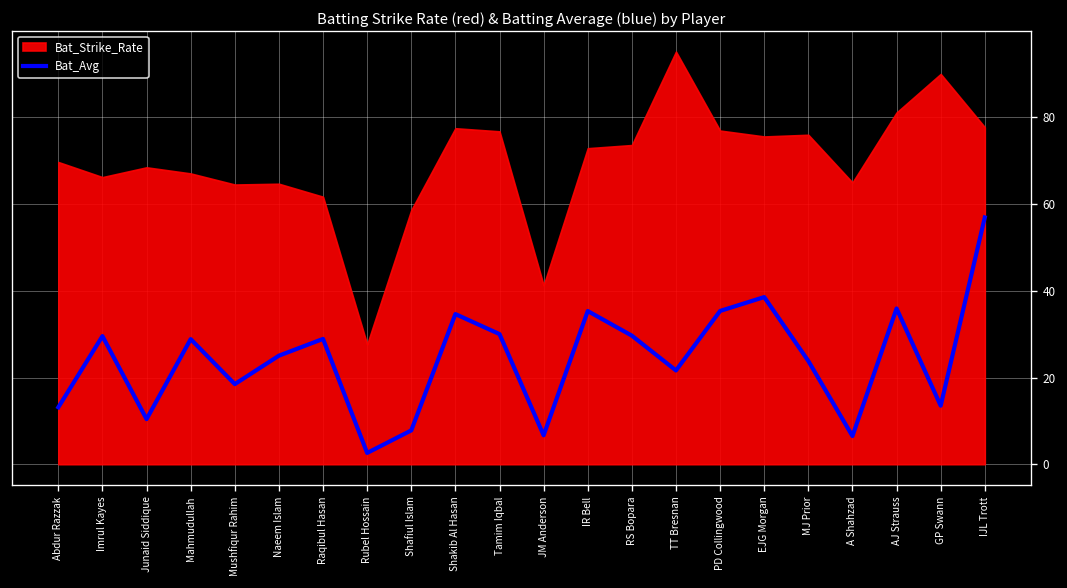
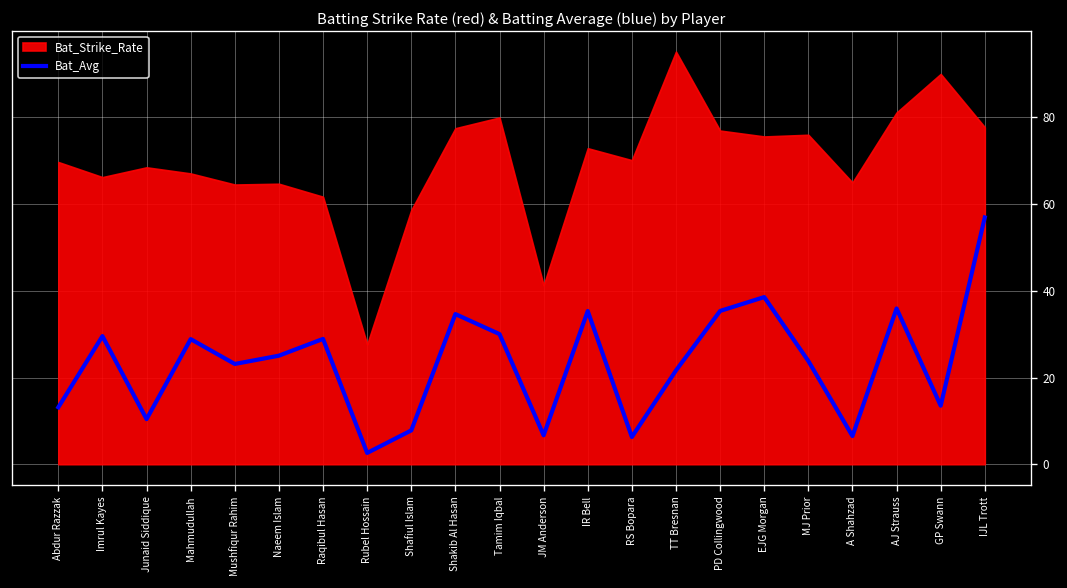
  {
    "Bat_Avg": {
      "Abdur Razzak": 13,
      "Imrul Kayes": 30,
      "Junaid Siddique": 10,
      "Mahmudullah": 29,
-     "Mushfiqur Rahim": 18,
+     "Mushfiqur Rahim": 23,
      "Naeem Islam": 25,
      "Raqibul Hasan": 29,
      "Rubel Hossain": 3,
      "Shafiul Islam": 8,
      "Shakib Al Hasan": 35,
      "Tamim Iqbal": 30,
      "JM Anderson": 7,
      "IR Bell": 35,
-     "RS Bopara": 30,
+     "RS Bopara": 6,
      "TT Bresnan": 22,
      "PD Collingwood": 35,
      "EJG Morgan": 39,
      "MJ Prior": 24,
      "A Shahzad": 7,
      "AJ Strauss": 36,
      "GP Swann": 14,
      "IJL Trott": 57
    },
    "Bat_Strike_Rate": {
      "Abdur Razzak": 70,
      "Imrul Kayes": 66,
      "Junaid Siddique": 69,
      "Mahmudullah": 67,
      "Mushfiqur Rahim": 65,
      "Naeem Islam": 65,
      "Raqibul Hasan": 62,
      "Rubel Hossain": 28,
      "Shafiul Islam": 59,
      "Shakib Al Hasan": 78,
-     "Tamim Iqbal": 77,
+     "Tamim Iqbal": 80,
      "JM Anderson": 41,
      "IR Bell": 73,
-     "RS Bopara": 74,
+     "RS Bopara": 70,
      "TT Bresnan": 95,
      "PD Collingwood": 77,
      "EJG Morgan": 76,
      "MJ Prior": 76,
      "A Shahzad": 65,
      "AJ Strauss": 81,
      "GP Swann": 90,
      "IJL Trott": 78
    }
  }
